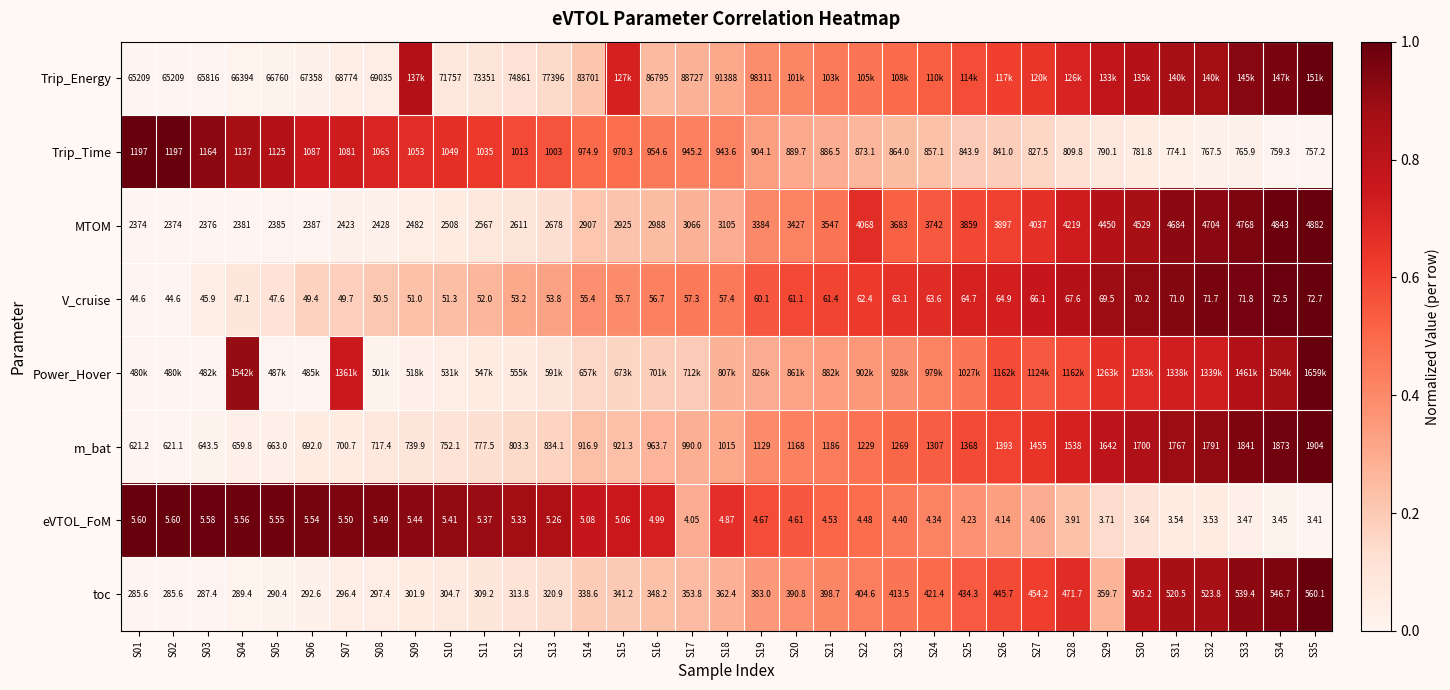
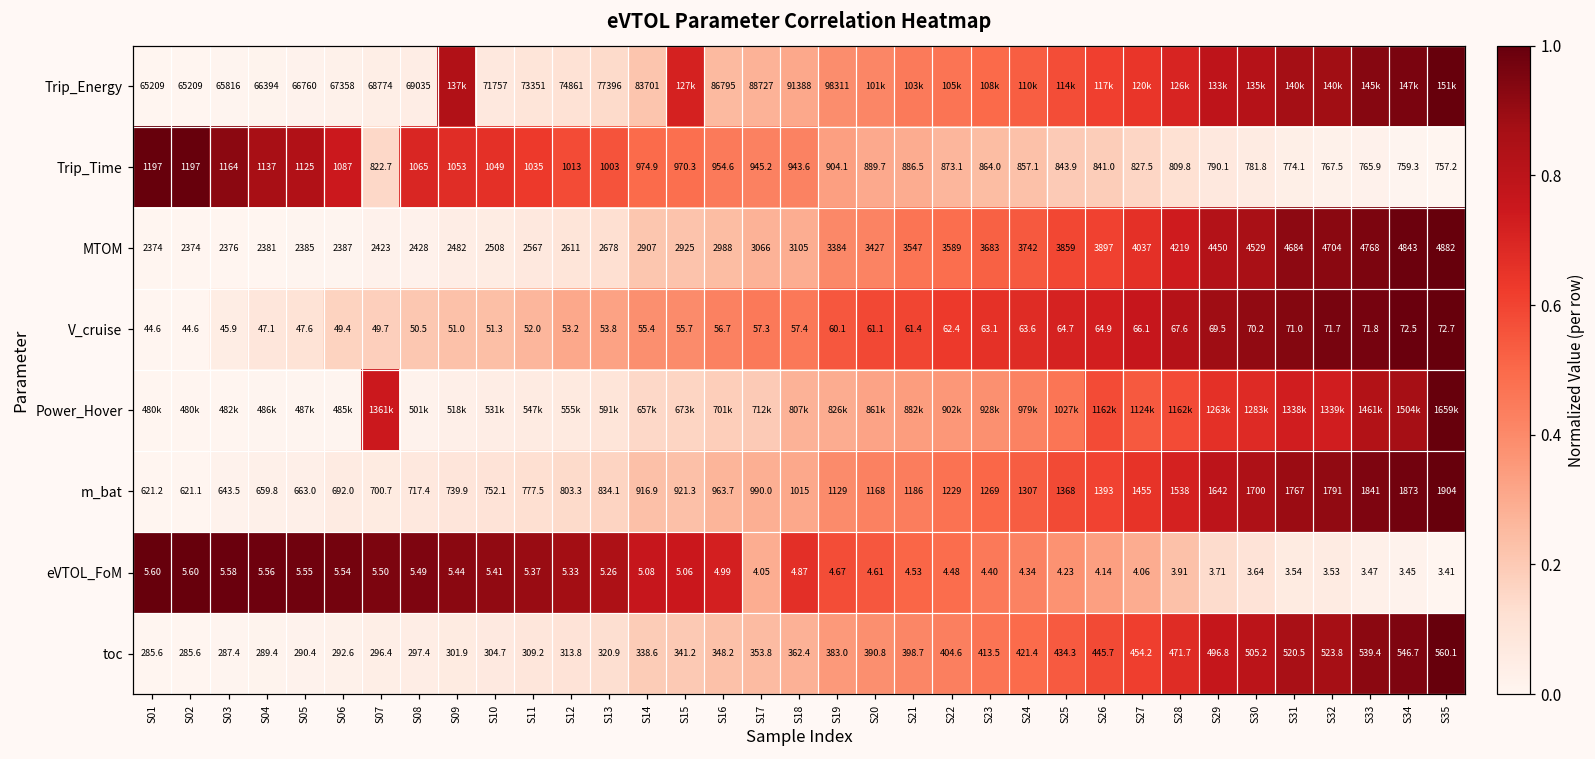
  {
    "Trip_Time": {
      "S01": "1197",
      "S02": "1197",
      "S03": "1164",
      "S04": "1137",
      "S05": "1125",
      "S06": "1087",
-     "S07": "1081",
+     "S07": "822.7",
      "S08": "1065",
      "S09": "1053",
      "S10": "1049",
      "S11": "1035",
      "S12": "1013",
      "S13": "1003",
      "S14": "974.9",
      "S15": "970.3",
      "S16": "954.6",
      "S17": "945.2",
      "S18": "943.6",
      "S19": "904.1",
      "S20": "889.7",
      "S21": "886.5",
      "S22": "873.1",
      "S23": "864.0",
      "S24": "857.1",
      "S25": "843.9",
      "S26": "841.0",
      "S27": "827.5",
      "S28": "809.8",
      "S29": "790.1",
      "S30": "781.8",
      "S31": "774.1",
      "S32": "767.5",
      "S33": "765.9",
      "S34": "759.3",
      "S35": "757.2"
    },
    "MTOM": {
      "S01": "2374",
      "S02": "2374",
      "S03": "2376",
      "S04": "2381",
      "S05": "2385",
      "S06": "2387",
      "S07": "2423",
      "S08": "2428",
      "S09": "2482",
      "S10": "2508",
      "S11": "2567",
      "S12": "2611",
      "S13": "2678",
      "S14": "2907",
      "S15": "2925",
      "S16": "2988",
      "S17": "3066",
      "S18": "3105",
      "S19": "3384",
      "S20": "3427",
      "S21": "3547",
-     "S22": "4068",
+     "S22": "3589",
      "S23": "3683",
      "S24": "3742",
      "S25": "3859",
      "S26": "3897",
      "S27": "4037",
      "S28": "4219",
      "S29": "4450",
      "S30": "4529",
      "S31": "4684",
      "S32": "4704",
      "S33": "4768",
      "S34": "4843",
      "S35": "4882"
    },
    "Power_Hover": {
      "S01": "480k",
      "S02": "480k",
      "S03": "482k",
-     "S04": "1542k",
+     "S04": "486k",
      "S05": "487k",
      "S06": "485k",
      "S07": "1361k",
      "S08": "501k",
      "S09": "518k",
      "S10": "531k",
      "S11": "547k",
      "S12": "555k",
      "S13": "591k",
      "S14": "657k",
      "S15": "673k",
      "S16": "701k",
      "S17": "712k",
      "S18": "807k",
      "S19": "826k",
      "S20": "861k",
      "S21": "882k",
      "S22": "902k",
      "S23": "928k",
      "S24": "979k",
      "S25": "1027k",
      "S26": "1162k",
      "S27": "1124k",
      "S28": "1162k",
      "S29": "1263k",
      "S30": "1283k",
      "S31": "1338k",
      "S32": "1339k",
      "S33": "1461k",
      "S34": "1504k",
      "S35": "1659k"
    },
    "toc": {
      "S01": "285.6",
      "S02": "285.6",
      "S03": "287.4",
      "S04": "289.4",
      "S05": "290.4",
      "S06": "292.6",
      "S07": "296.4",
      "S08": "297.4",
      "S09": "301.9",
      "S10": "304.7",
      "S11": "309.2",
      "S12": "313.8",
      "S13": "320.9",
      "S14": "338.6",
      "S15": "341.2",
      "S16": "348.2",
      "S17": "353.8",
      "S18": "362.4",
      "S19": "383.0",
      "S20": "390.8",
      "S21": "398.7",
      "S22": "404.6",
      "S23": "413.5",
      "S24": "421.4",
      "S25": "434.3",
      "S26": "445.7",
      "S27": "454.2",
      "S28": "471.7",
-     "S29": "359.7",
+     "S29": "496.8",
      "S30": "505.2",
      "S31": "520.5",
      "S32": "523.8",
      "S33": "539.4",
      "S34": "546.7",
      "S35": "560.1"
    }
  }
